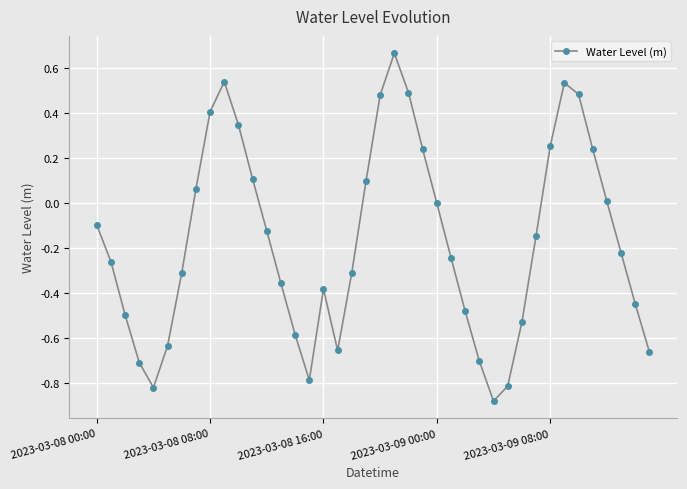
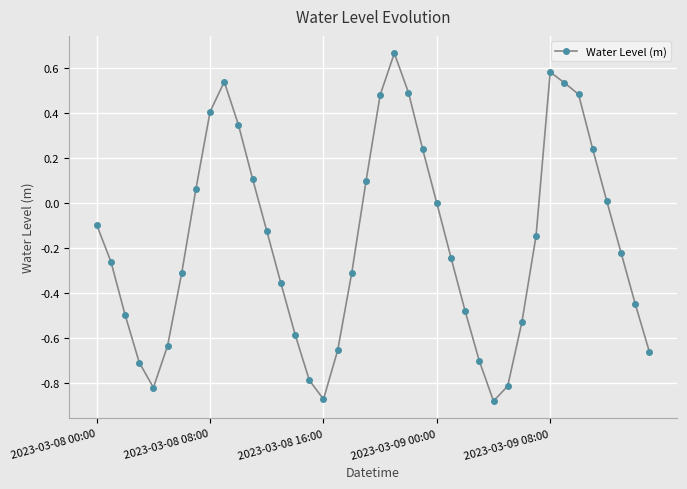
  {
    "2023-03-08 00:00": -0.10,
    "2023-03-08 08:00": 0.41,
-   "2023-03-08 16:00": -0.38,
+   "2023-03-08 16:00": -0.87,
    "2023-03-09 00:00": 0.00,
-   "2023-03-09 08:00": 0.25
+   "2023-03-09 08:00": 0.58
  }
